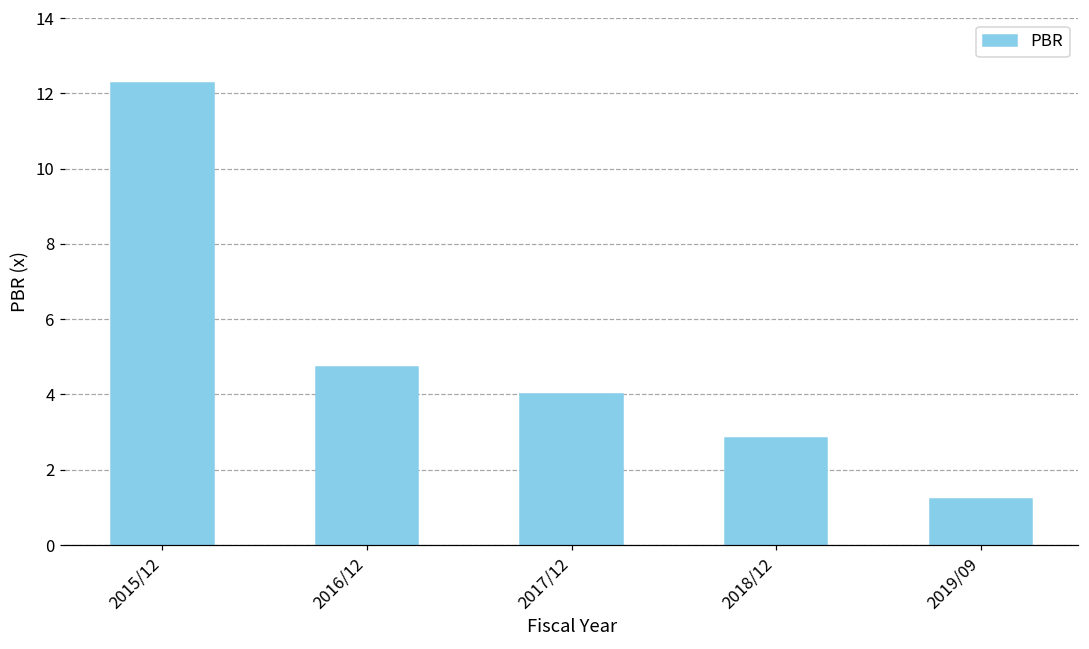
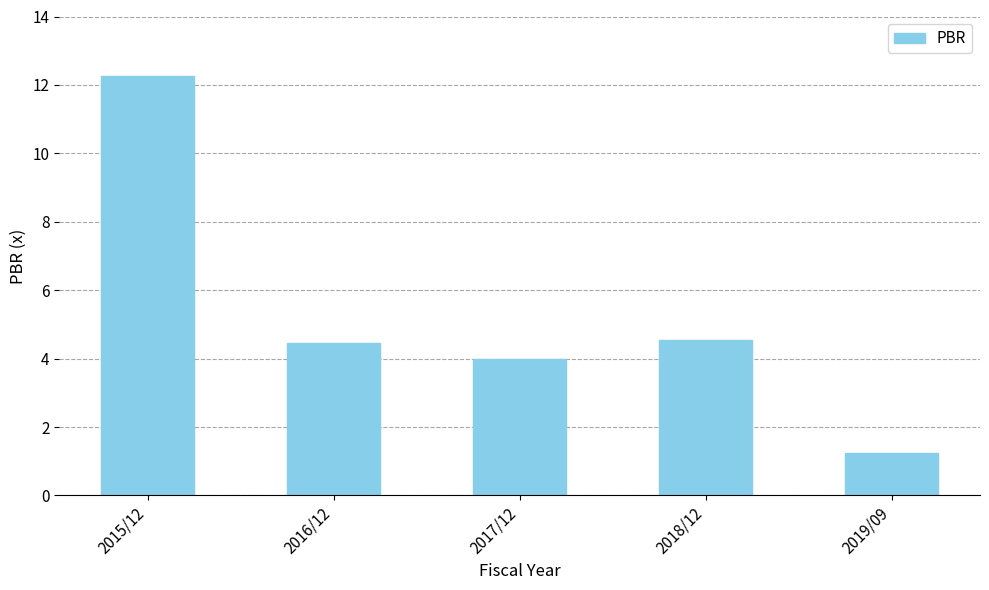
  {
    "2015/12": 12.3,
-   "2016/12": 4.7,
+   "2016/12": 4.5,
    "2017/12": 4.0,
-   "2018/12": 2.9,
+   "2018/12": 4.5,
    "2019/09": 1.2
  }
